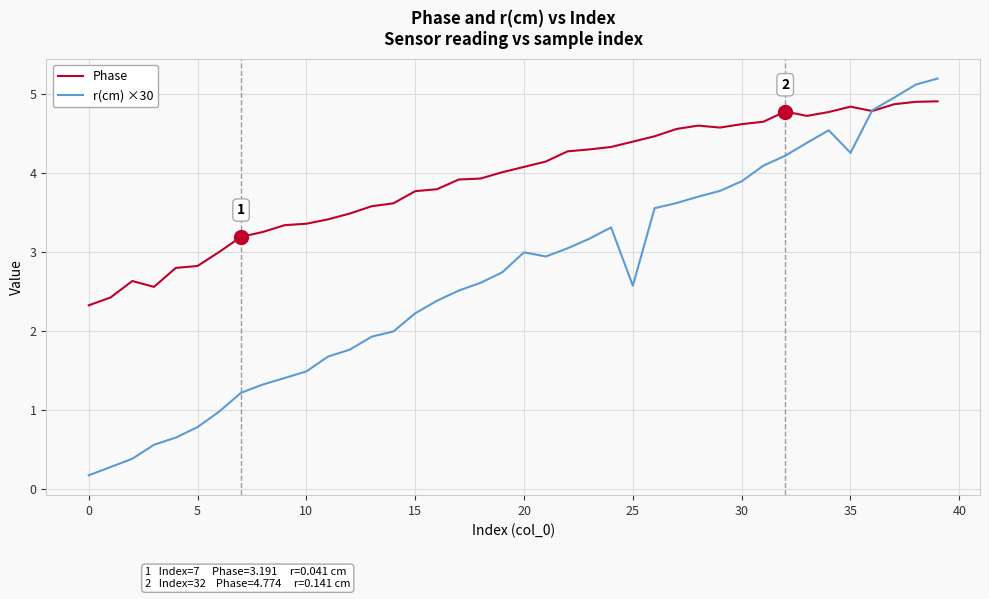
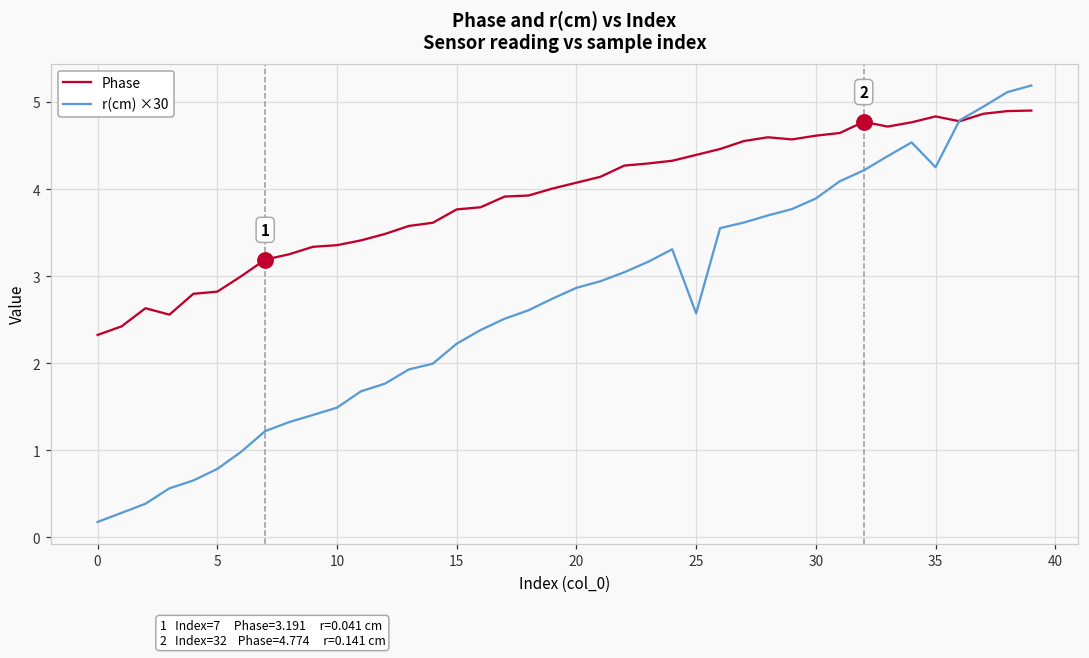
  {
    "r(cm) ×30": {
      "0": 0.2,
      "5": 0.8,
      "10": 1.5,
      "15": 2.2,
-     "20": 3.0,
+     "20": 2.9,
      "25": 2.6,
      "30": 3.9,
      "35": 4.3
    }
  }
